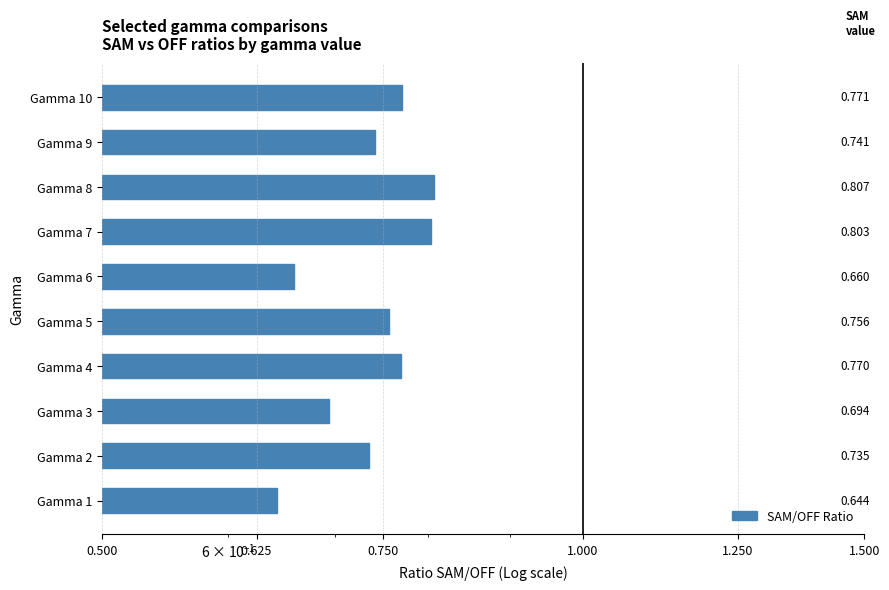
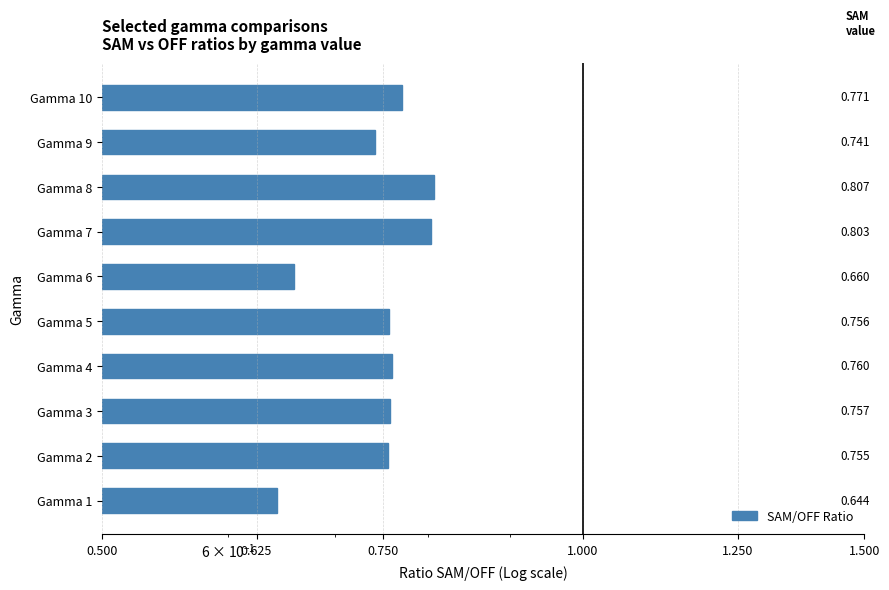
  {
-   "Gamma 4": 0.770,
-   "Gamma 3": 0.694,
-   "Gamma 2": 0.735
+   "Gamma 4": 0.760,
+   "Gamma 3": 0.757,
+   "Gamma 2": 0.755
  }
